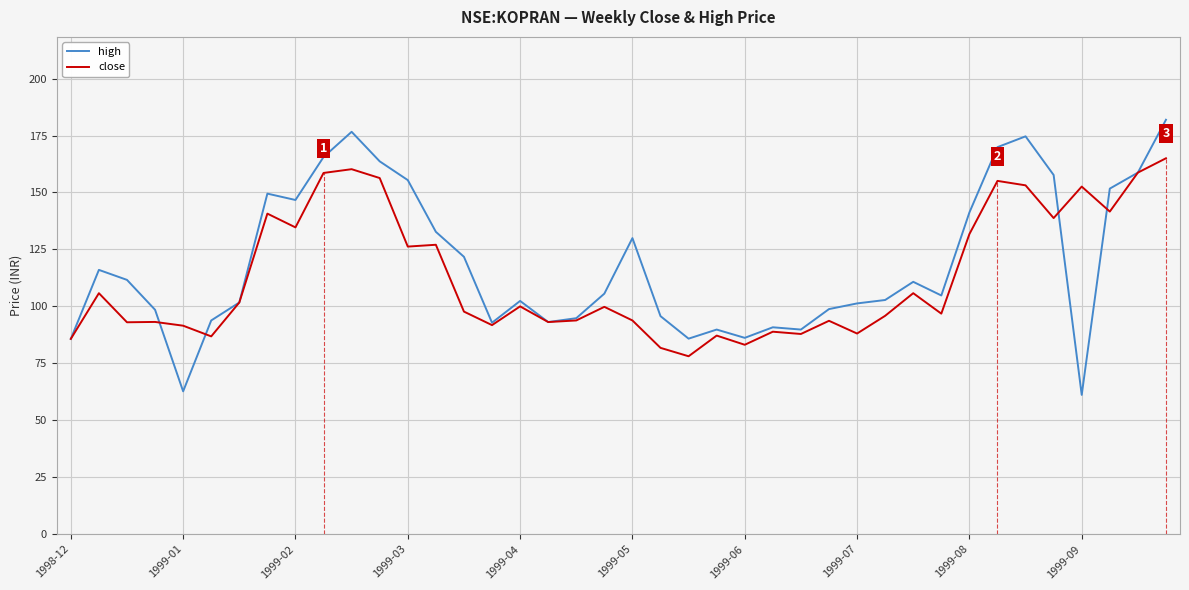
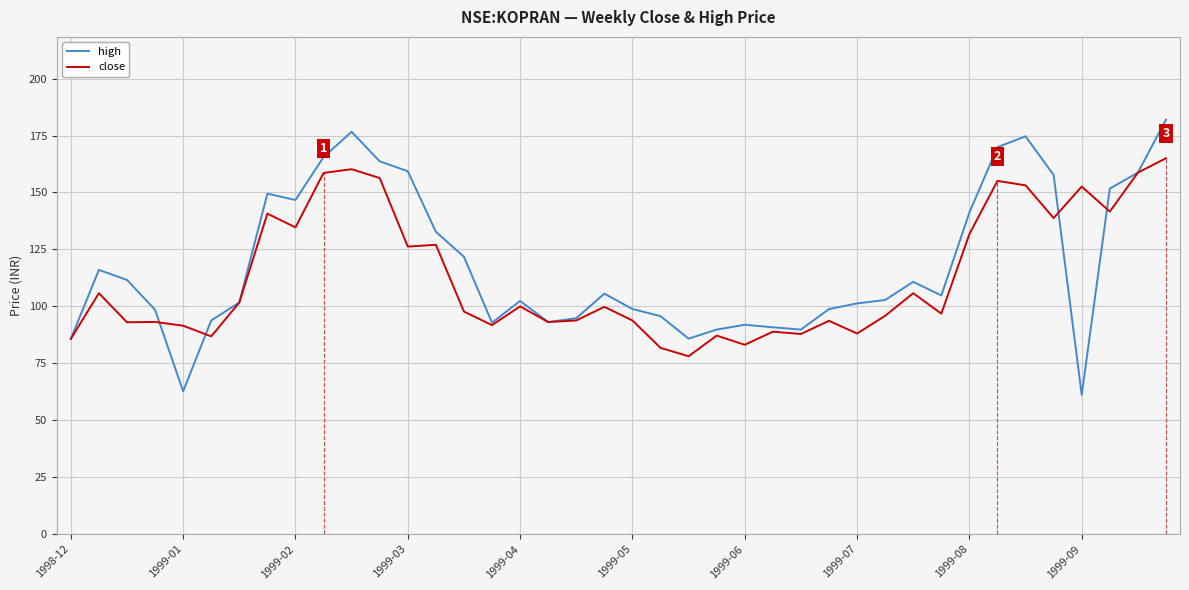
  {
    "high": {
      "1999-01": 63,
      "1999-02": 147,
-     "1999-03": 155,
+     "1999-03": 159,
      "1999-04": 102,
-     "1999-05": 130,
-     "1999-06": 86,
+     "1999-05": 99,
+     "1999-06": 92,
      "1999-07": 101,
      "1999-08": 141,
      "1999-09": 61
    }
  }
